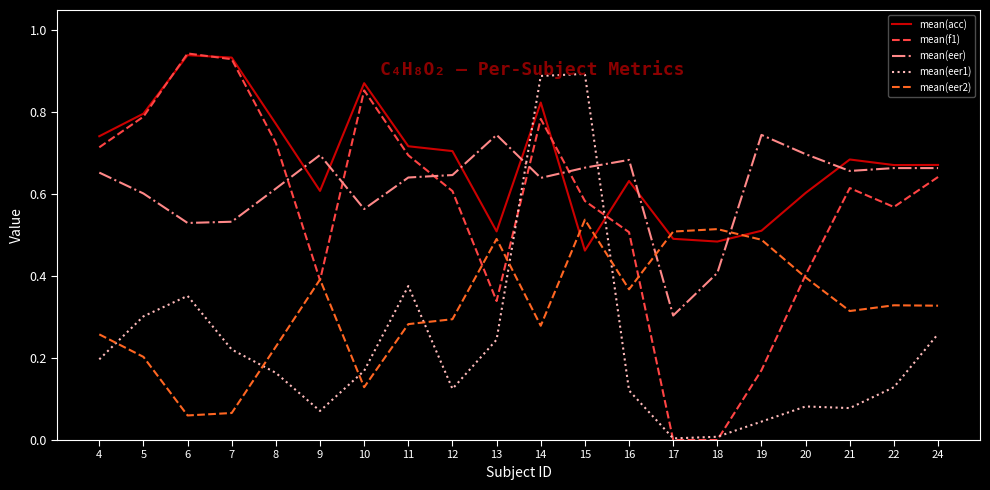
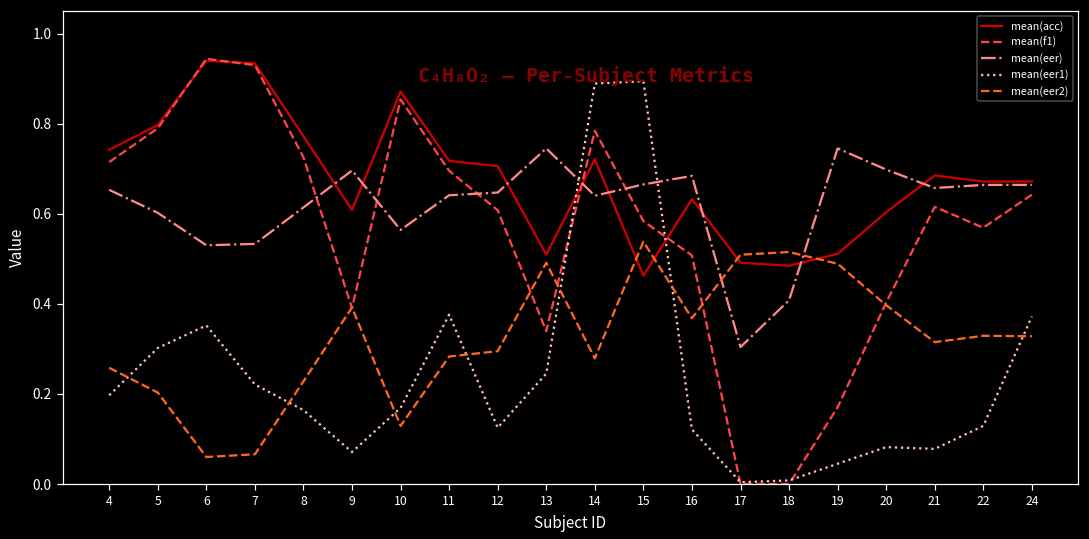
  {
    "mean(acc)": {
      "4": 0.74,
      "5": 0.80,
      "8": 0.77,
      "9": 0.61,
      "10": 0.87,
      "11": 0.72,
      "12": 0.71,
      "13": 0.51,
-     "14": 0.82,
+     "14": 0.72,
      "15": 0.46,
      "16": 0.63,
      "17": 0.49,
      "18": 0.48,
      "19": 0.51,
      "20": 0.60,
      "21": 0.69,
      "22": 0.67,
      "24": 0.67
    },
    "mean(eer)": {
      "4": 0.65,
      "5": 0.60,
      "6": 0.53,
      "7": 0.53,
      "8": 0.61,
      "9": 0.70,
      "10": 0.56,
      "11": 0.64,
      "12": 0.65,
      "13": 0.75,
      "14": 0.64,
      "15": 0.67,
      "16": 0.68,
      "17": 0.30,
      "18": 0.41,
      "19": 0.75,
      "20": 0.70,
      "21": 0.66,
      "22": 0.66,
      "24": 0.66
    },
    "mean(eer1)": {
      "4": 0.20,
      "5": 0.30,
      "6": 0.35,
      "7": 0.22,
      "8": 0.16,
      "9": 0.07,
      "10": 0.17,
      "11": 0.38,
      "12": 0.13,
      "13": 0.25,
      "14": 0.89,
      "15": 0.89,
      "16": 0.12,
      "18": 0.01,
      "19": 0.05,
      "20": 0.08,
      "21": 0.08,
      "22": 0.13,
-     "24": 0.26
+     "24": 0.37
    }
  }
